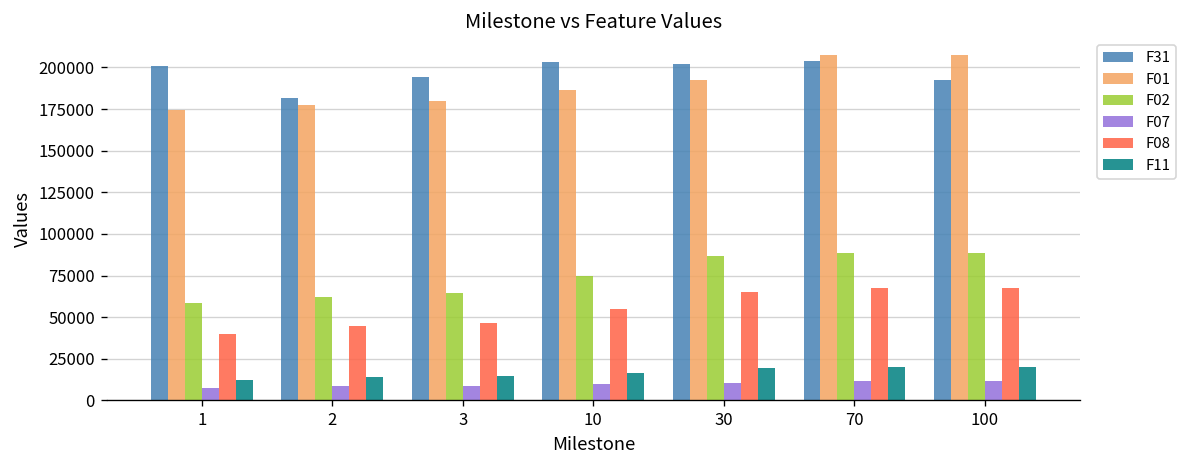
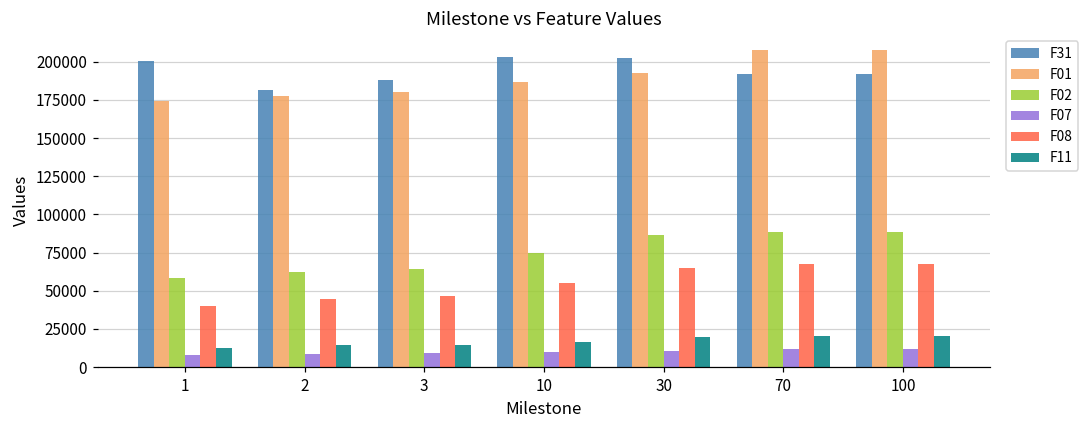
  {
    "F31": {
      "1": 201000,
      "2": 182000,
-     "3": 194000,
+     "3": 188000,
      "10": 203000,
      "30": 202000,
-     "70": 204000,
+     "70": 192000,
      "100": 192000
    },
    "F01": {
      "1": 174000,
      "2": 178000,
      "3": 180000,
      "10": 187000,
      "30": 192000,
      "70": 208000,
      "100": 207000
    },
    "F02": {
      "1": 58000,
      "2": 62000,
      "3": 64000,
      "10": 75000,
      "30": 86000,
      "70": 88000,
      "100": 88000
    },
    "F07": {
      "1": 8000,
      "2": 9000,
      "3": 9000,
      "10": 10000,
      "30": 10000,
      "70": 12000,
      "100": 12000
    },
    "F08": {
      "1": 40000,
      "2": 45000,
      "3": 47000,
      "10": 55000,
      "30": 65000,
      "70": 68000,
      "100": 68000
    },
    "F11": {
      "1": 13000,
      "2": 14000,
      "3": 15000,
      "10": 17000,
      "30": 20000,
      "70": 20000,
      "100": 20000
    }
  }
